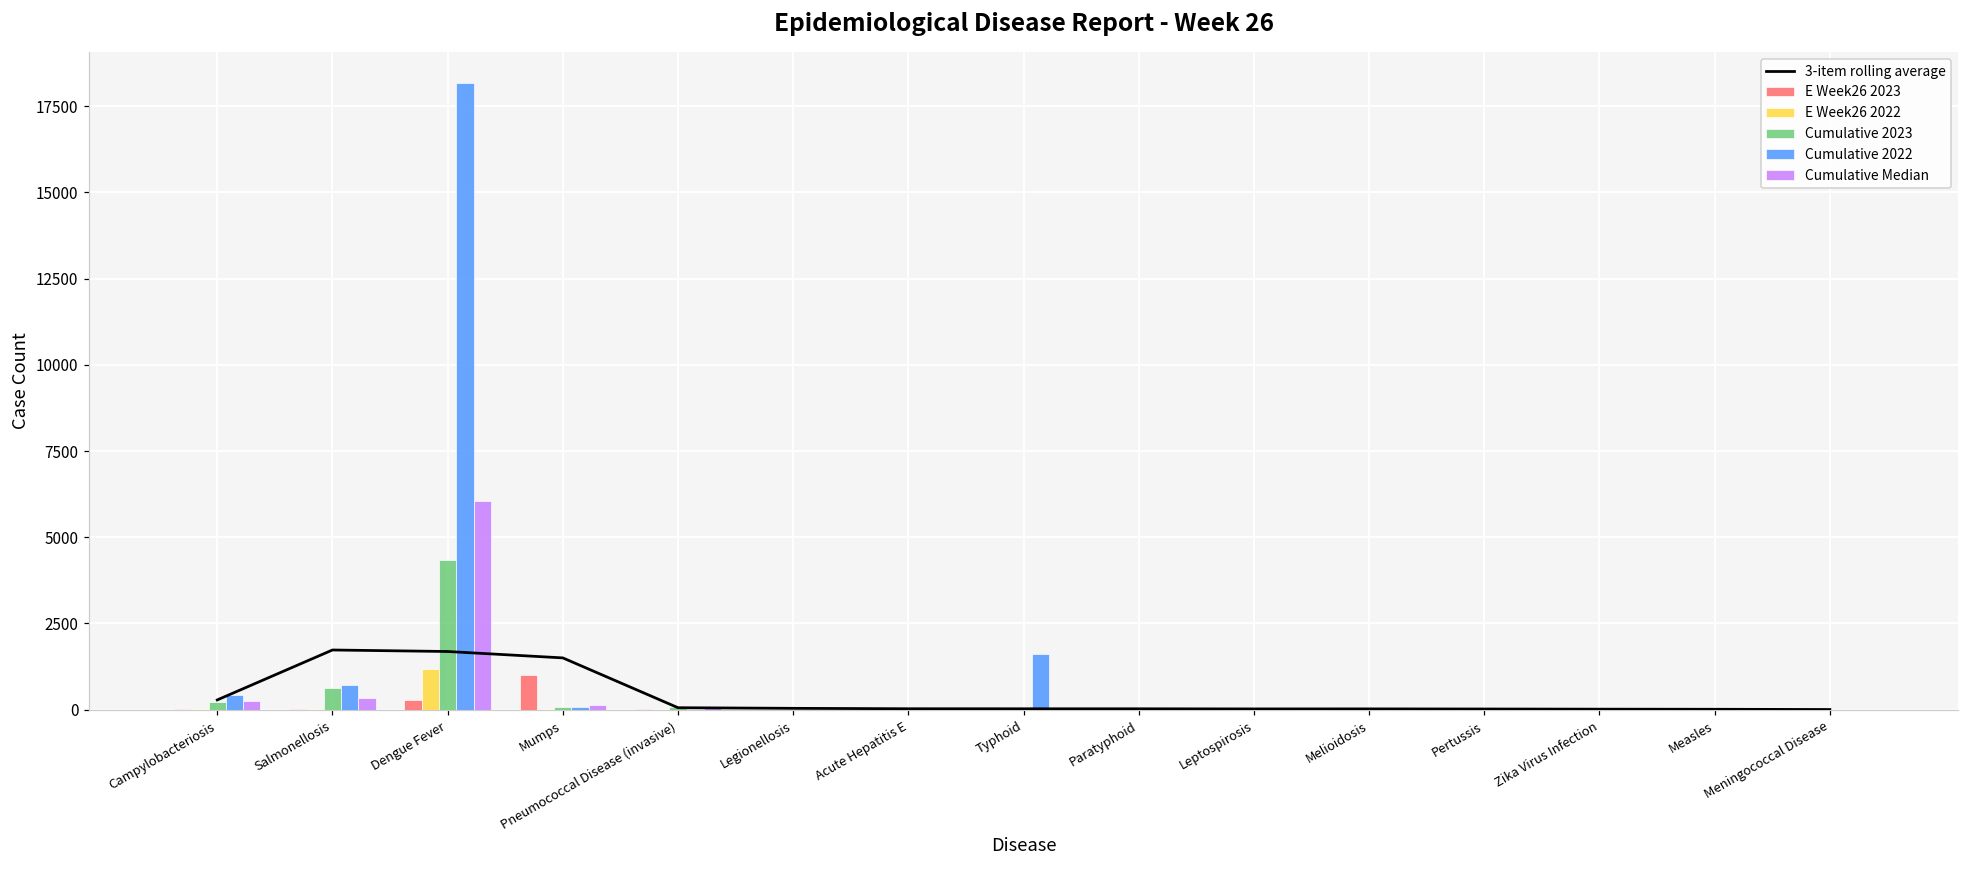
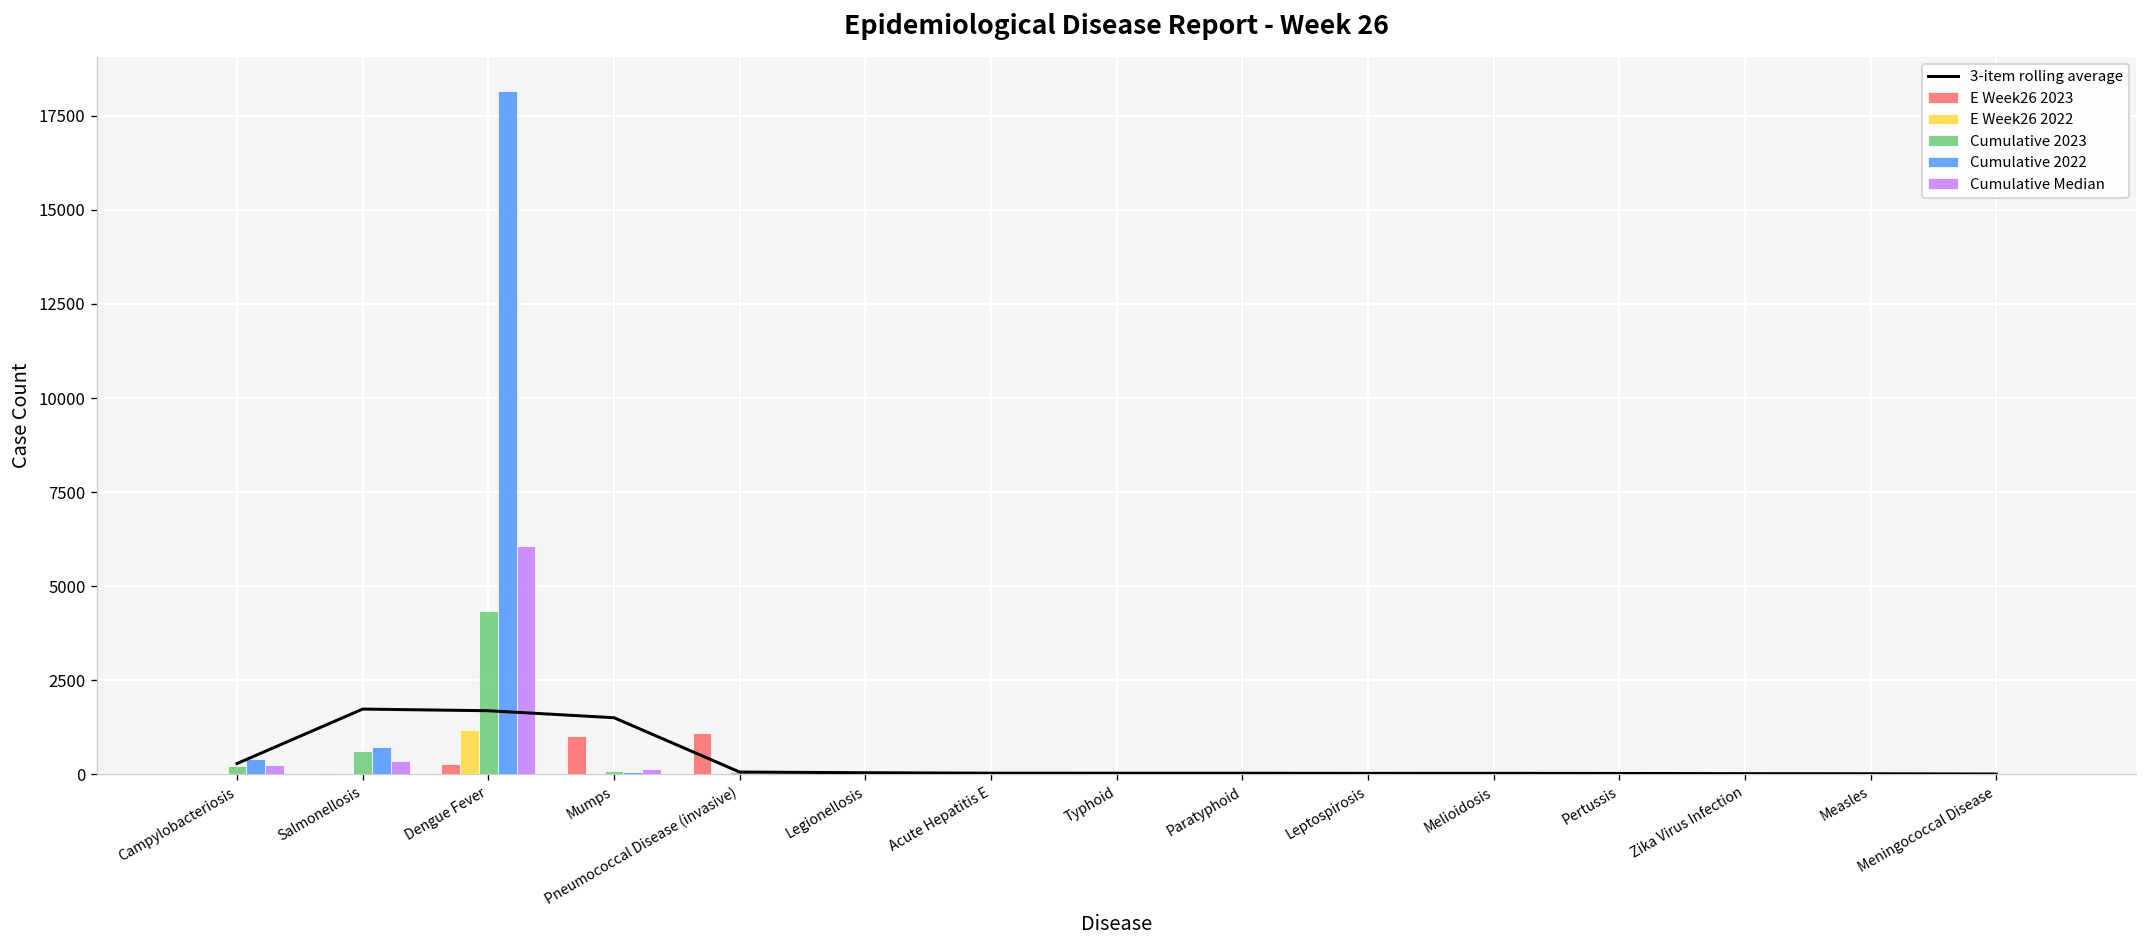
  {
    "3-item rolling average": {
      "Campylobacteriosis": 300,
      "Salmonellosis": 1700,
      "Dengue Fever": 1700,
      "Mumps": 1500,
      "Pneumococcal Disease (invasive)": 100,
      "Legionellosis": 0,
      "Acute Hepatitis E": 0,
      "Typhoid": 0,
      "Paratyphoid": 0,
      "Leptospirosis": 0,
      "Melioidosis": 0,
      "Pertussis": 0,
      "Zika Virus Infection": 0,
      "Measles": 0,
      "Meningococcal Disease": 0
    },
    "E Week26 2023": {
      "Dengue Fever": 300,
      "Mumps": 1000,
-     "Pneumococcal Disease (invasive)": 0,
+     "Pneumococcal Disease (invasive)": 1100,
      "Paratyphoid": 0,
      "Melioidosis": 0,
      "Measles": 0,
      "Meningococcal Disease": 0
    },
    "E Week26 2022": {
      "Dengue Fever": 1200,
      "Paratyphoid": 0,
      "Leptospirosis": 0,
      "Pertussis": 0,
      "Zika Virus Infection": 0,
      "Measles": 0,
      "Meningococcal Disease": 0
    },
    "Cumulative 2023": {
      "Campylobacteriosis": 200,
      "Salmonellosis": 600,
      "Dengue Fever": 4300,
      "Mumps": 100
    },
    "Cumulative 2022": {
      "Campylobacteriosis": 400,
      "Salmonellosis": 700,
      "Dengue Fever": 18200,
-     "Typhoid": 1600,
+     "Typhoid": 0,
      "Pertussis": 0,
      "Zika Virus Infection": 0
    },
    "Cumulative Median": {
      "Campylobacteriosis": 200,
      "Salmonellosis": 300,
      "Dengue Fever": 6100,
      "Mumps": 100
    }
  }
